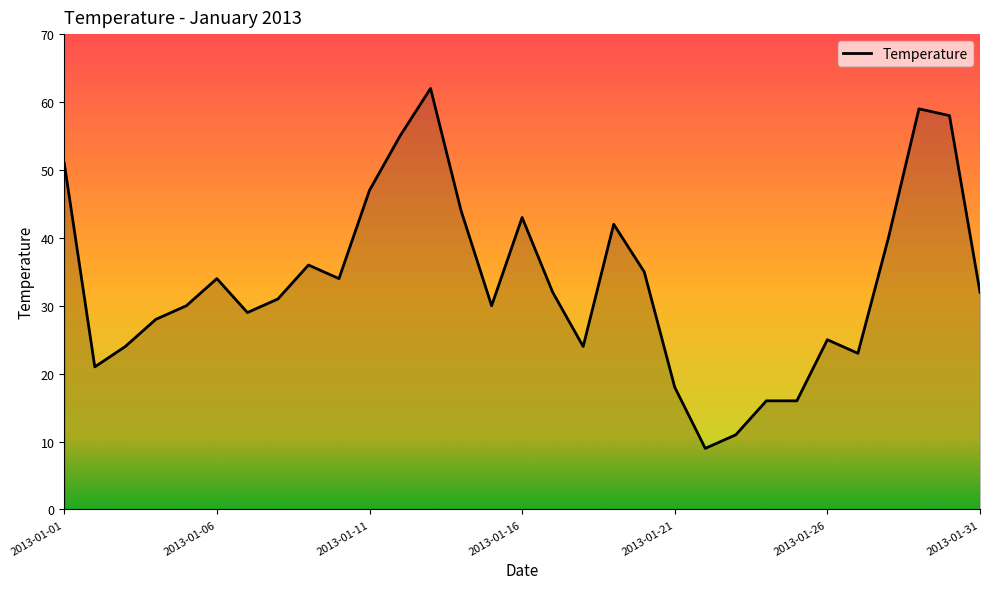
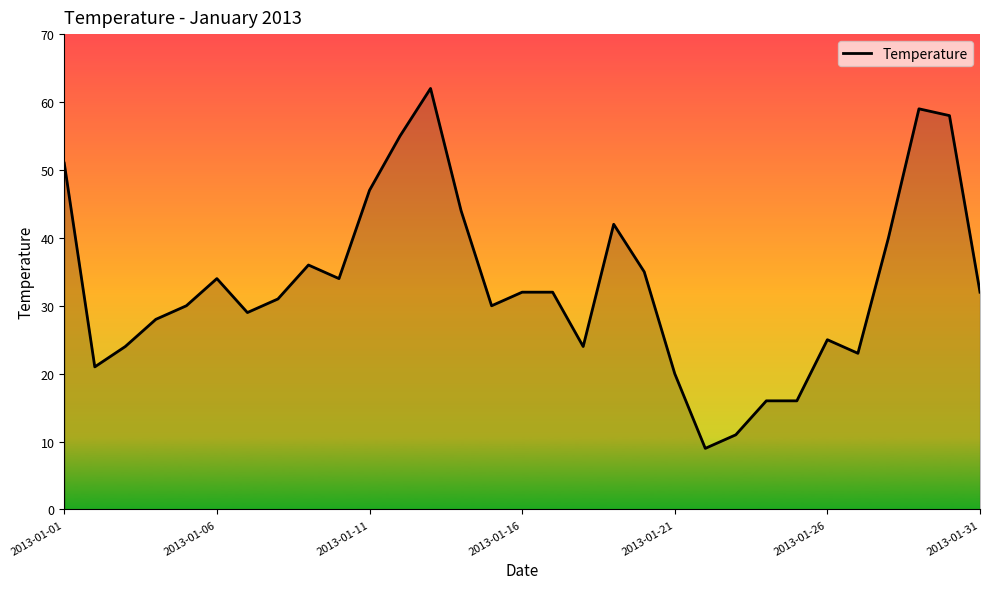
  {
    "2013-01-01": 51,
    "2013-01-06": 34,
    "2013-01-11": 47,
-   "2013-01-16": 43,
-   "2013-01-21": 18,
+   "2013-01-16": 32,
+   "2013-01-21": 20,
    "2013-01-26": 25,
    "2013-01-31": 32
  }
